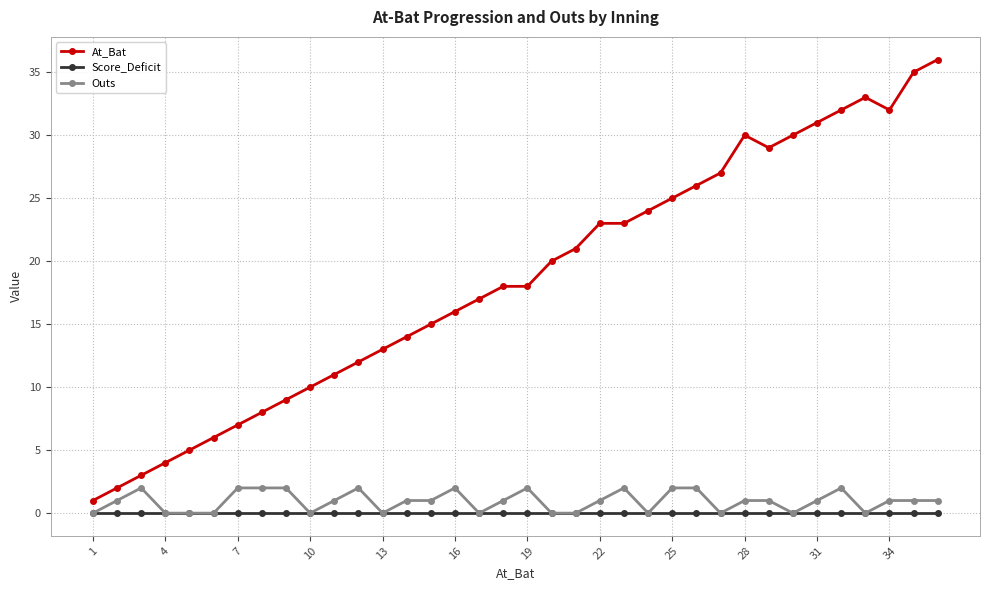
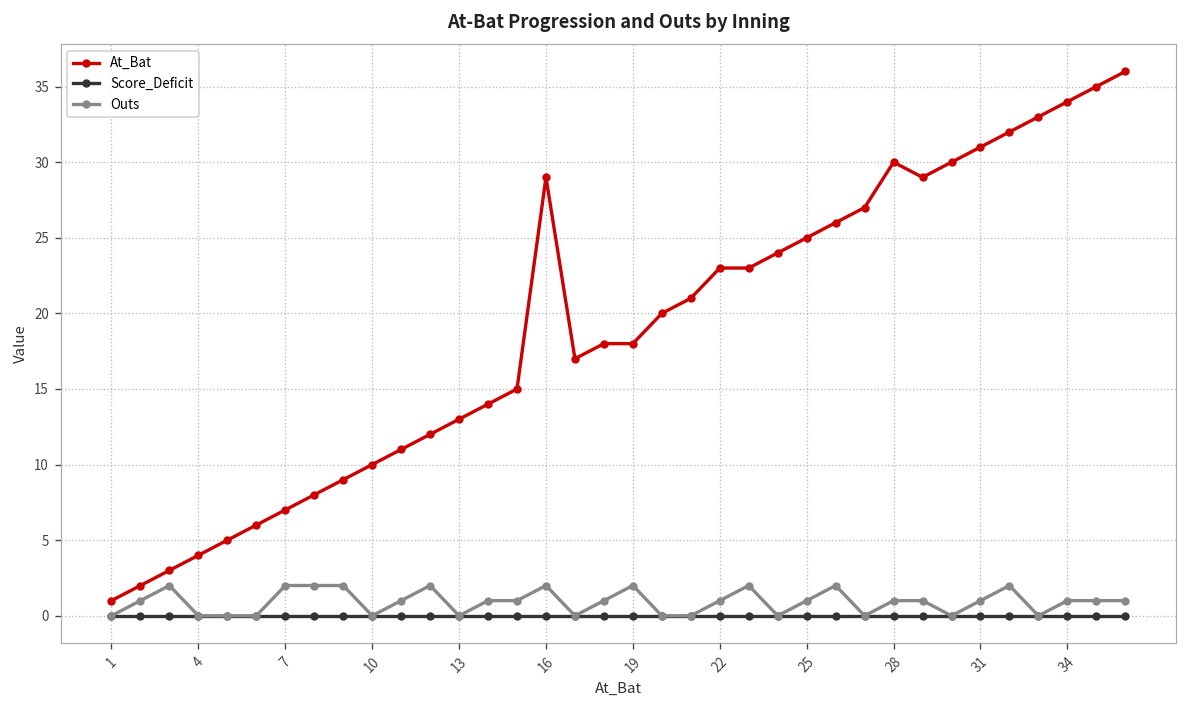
  {
    "At_Bat": {
      "1": 1,
      "4": 4,
      "7": 7,
      "10": 10,
      "13": 13,
-     "16": 16,
+     "16": 29,
      "19": 18,
      "22": 23,
      "25": 25,
      "28": 30,
      "31": 31,
-     "34": 32
+     "34": 34
    },
    "Score_Deficit": {
      "7": 0,
      "16": 0,
      "19": 0,
      "22": 0,
      "25": 0,
      "28": 0,
      "31": 0,
      "34": 0
    },
    "Outs": {
      "7": 2,
      "16": 2,
      "19": 2,
      "22": 1,
-     "25": 2,
+     "25": 1,
      "28": 1,
      "31": 1,
      "34": 1
    }
  }
